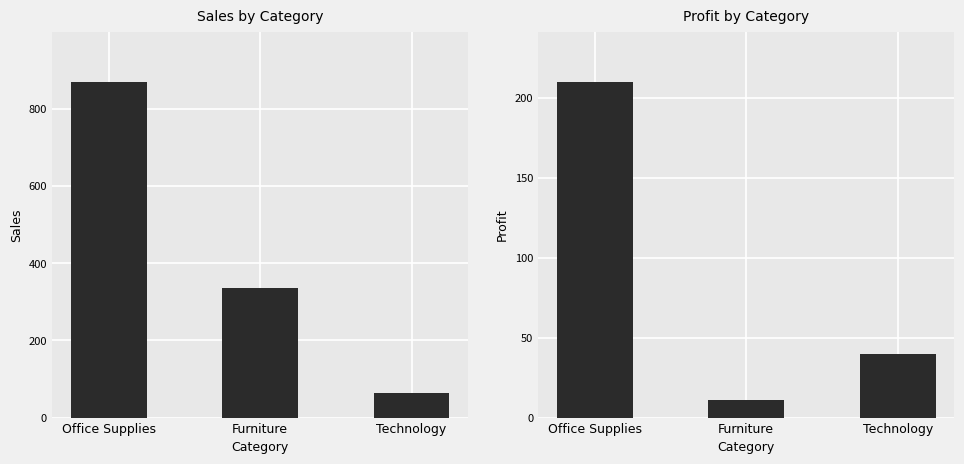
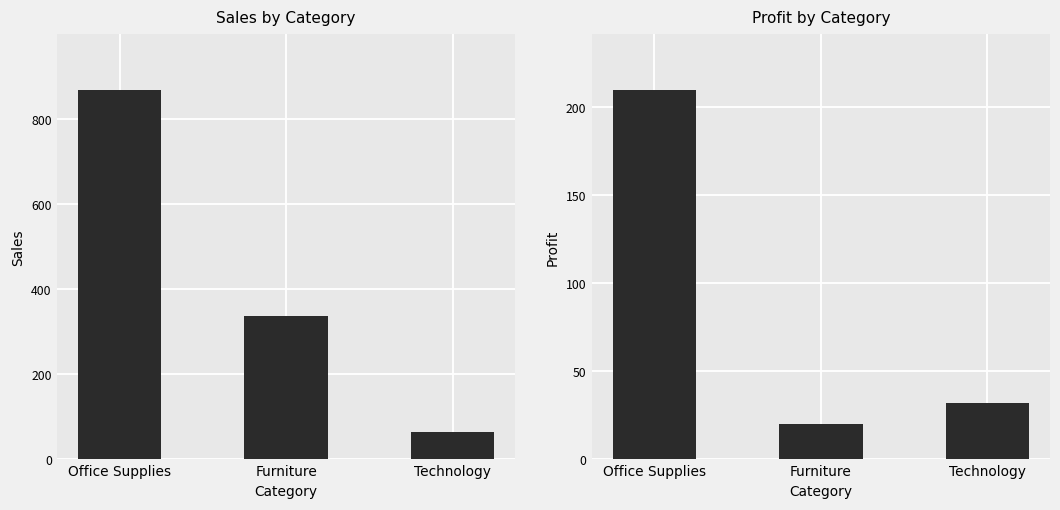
  {
    "Sales by Category": {
      "Office Supplies": 870,
      "Furniture": 340,
      "Technology": 60
    },
    "Profit by Category": {
      "Office Supplies": 210,
-     "Furniture": 11,
-     "Technology": 40
+     "Furniture": 20,
+     "Technology": 32
    }
  }
